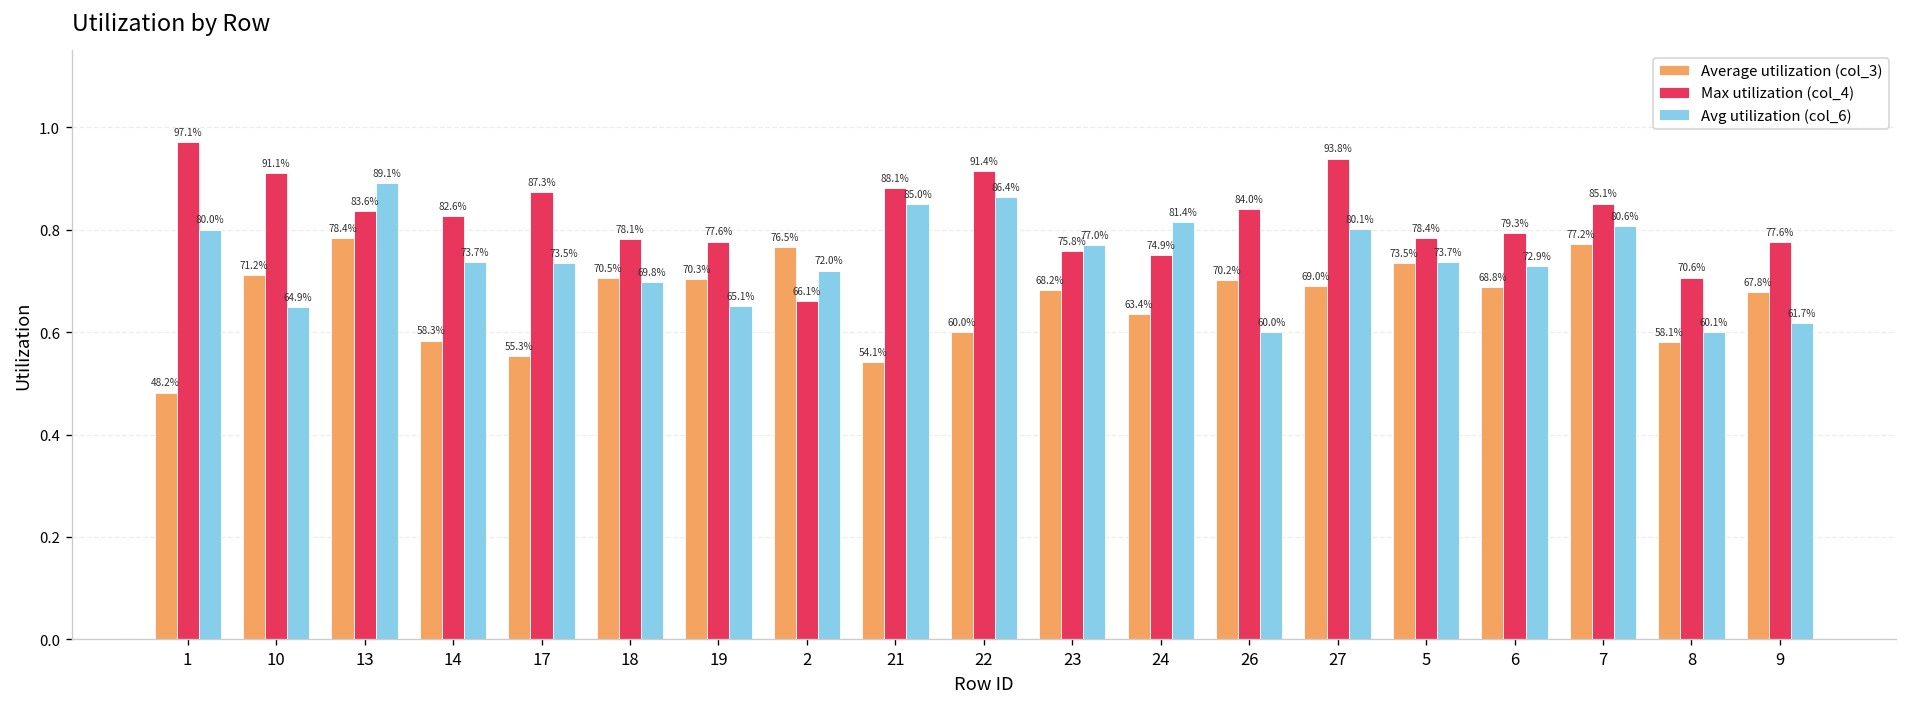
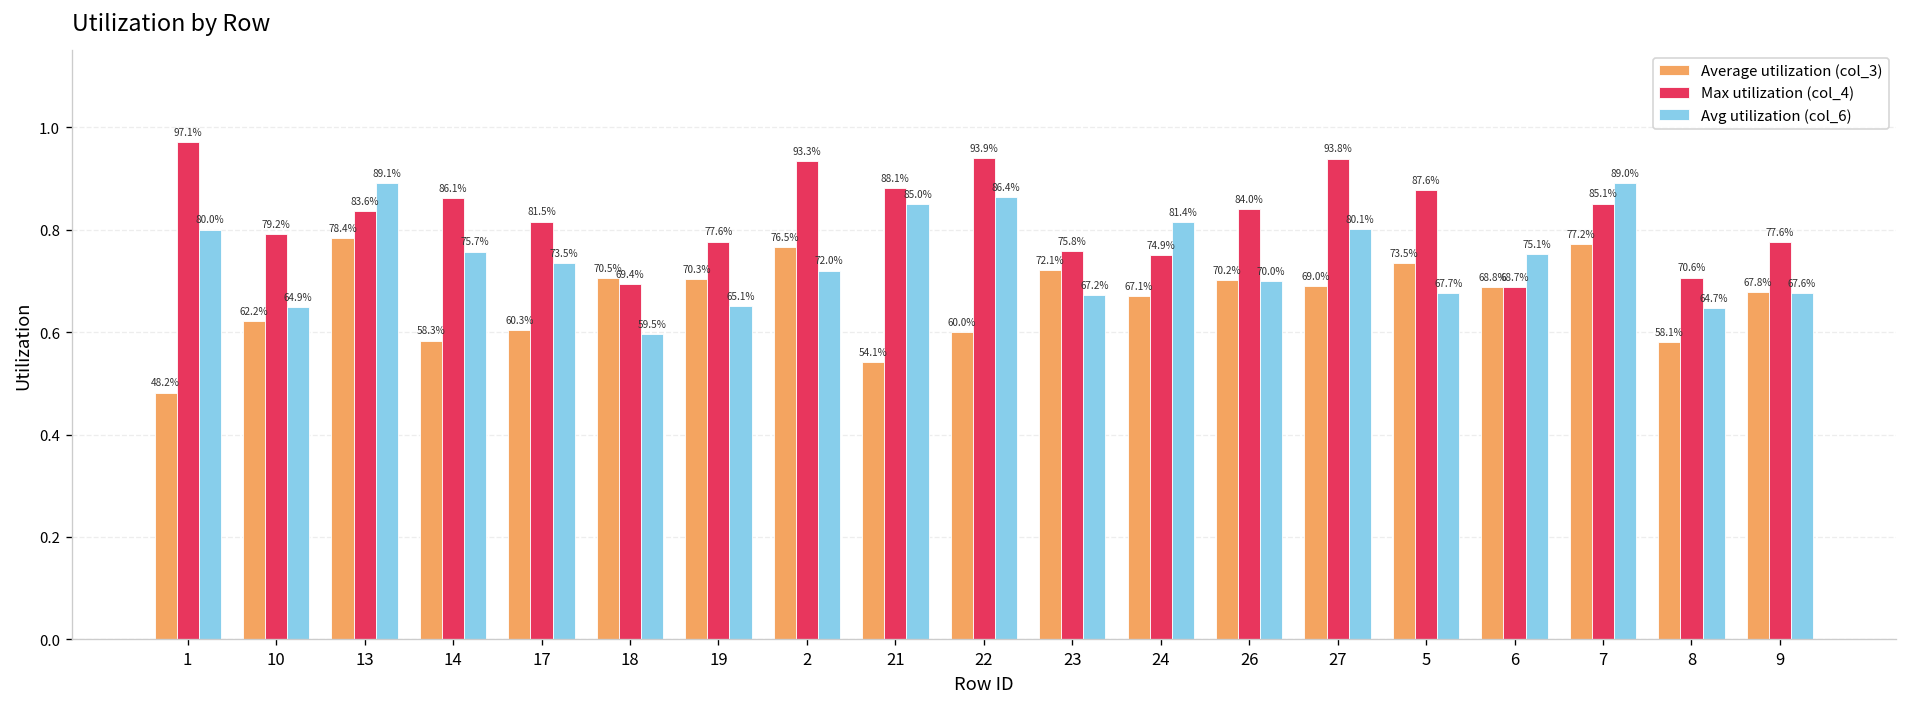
  {
    "Average utilization (col_3)": {
      "1": "48.2%",
-     "10": "71.2%",
+     "10": "62.2%",
      "13": "78.4%",
      "14": "58.3%",
-     "17": "55.3%",
+     "17": "60.3%",
      "18": "70.5%",
      "19": "70.3%",
      "2": "76.5%",
      "21": "54.1%",
      "22": "60.0%",
-     "23": "68.2%",
-     "24": "63.4%",
+     "23": "72.1%",
+     "24": "67.1%",
      "26": "70.2%",
      "27": "69.0%",
      "5": "73.5%",
      "7": "77.2%",
      "8": "58.1%",
      "9": "67.8%"
    },
    "Max utilization (col_4)": {
      "1": "97.1%",
-     "10": "91.1%",
+     "10": "79.2%",
      "13": "83.6%",
-     "14": "82.6%",
-     "17": "87.3%",
-     "18": "78.1%",
+     "14": "86.1%",
+     "17": "81.5%",
+     "18": "69.4%",
      "19": "77.6%",
-     "2": "66.1%",
+     "2": "93.3%",
      "21": "88.1%",
-     "22": "91.4%",
+     "22": "93.9%",
      "23": "75.8%",
      "24": "74.9%",
      "26": "84.0%",
      "27": "93.8%",
-     "5": "78.4%",
-     "6": "79.3%",
+     "5": "87.6%",
+     "6": "68.7%",
      "7": "85.1%",
      "8": "70.6%",
      "9": "77.6%"
    },
    "Avg utilization (col_6)": {
      "1": "80.0%",
      "10": "64.9%",
      "13": "89.1%",
-     "14": "73.7%",
+     "14": "75.7%",
      "17": "73.5%",
-     "18": "69.8%",
+     "18": "59.5%",
      "19": "65.1%",
      "2": "72.0%",
      "21": "85.0%",
      "22": "86.4%",
-     "23": "77.0%",
+     "23": "67.2%",
      "24": "81.4%",
-     "26": "60.0%",
+     "26": "70.0%",
      "27": "80.1%",
-     "5": "73.7%",
-     "6": "72.9%",
-     "7": "80.6%",
-     "8": "60.1%",
-     "9": "61.7%"
+     "5": "67.7%",
+     "6": "75.1%",
+     "7": "89.0%",
+     "8": "64.7%",
+     "9": "67.6%"
    }
  }
